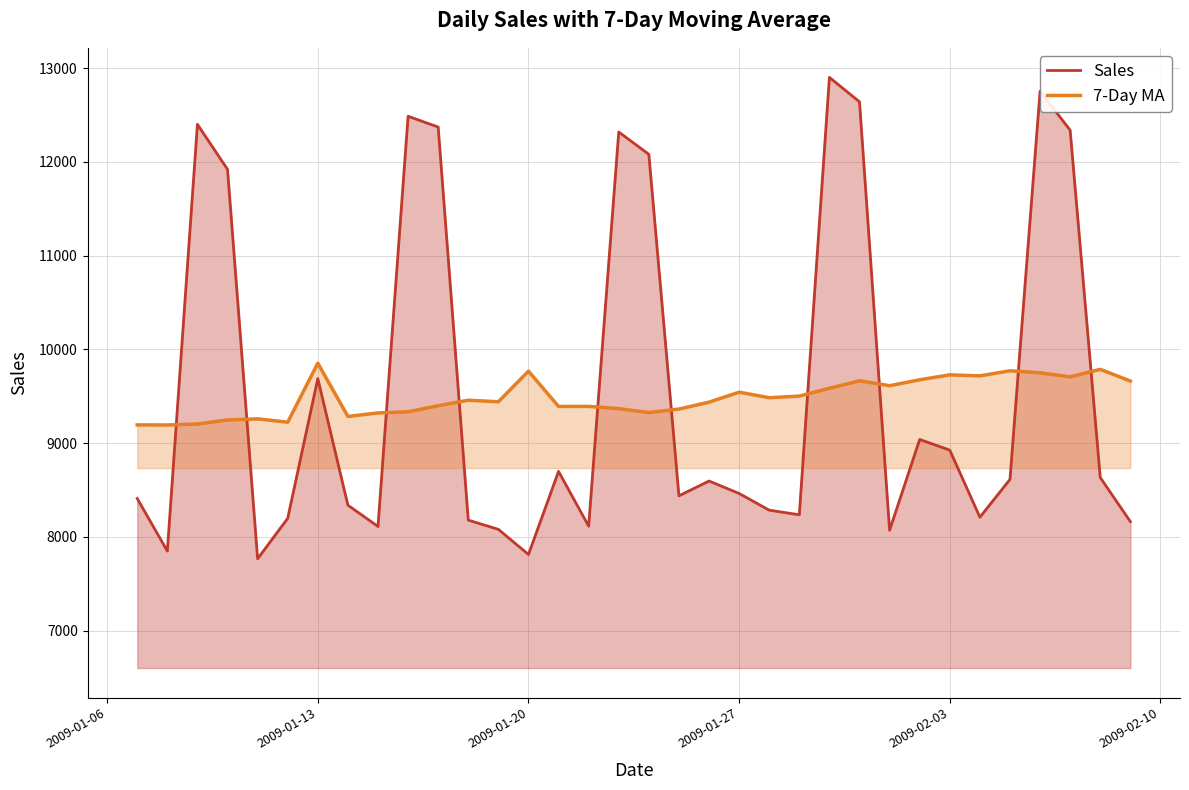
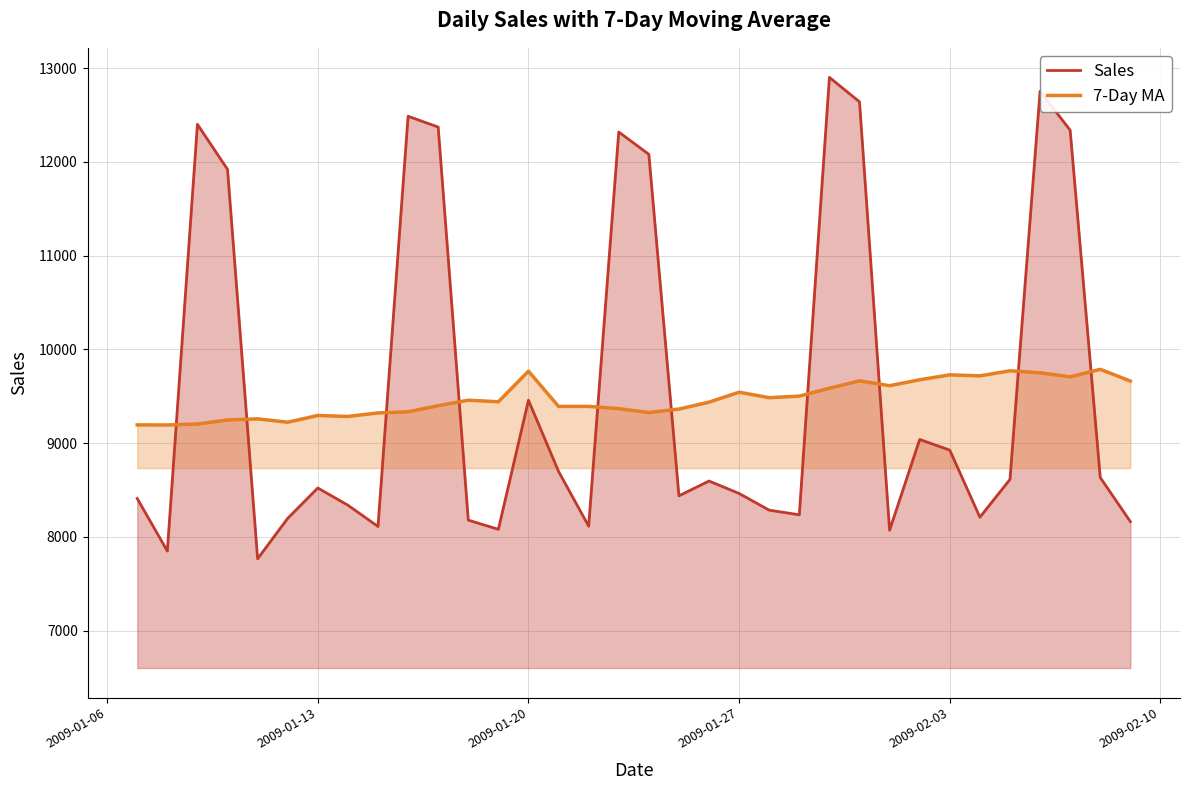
  {
    "Sales": {
-     "2009-01-13": 9700,
-     "2009-01-20": 7800,
+     "2009-01-13": 8500,
+     "2009-01-20": 9500,
      "2009-01-27": 8500,
      "2009-02-03": 8900
    },
    "7-Day MA": {
-     "2009-01-13": 9900,
+     "2009-01-13": 9300,
      "2009-01-20": 9800,
      "2009-01-27": 9500,
      "2009-02-03": 9700
    }
  }
